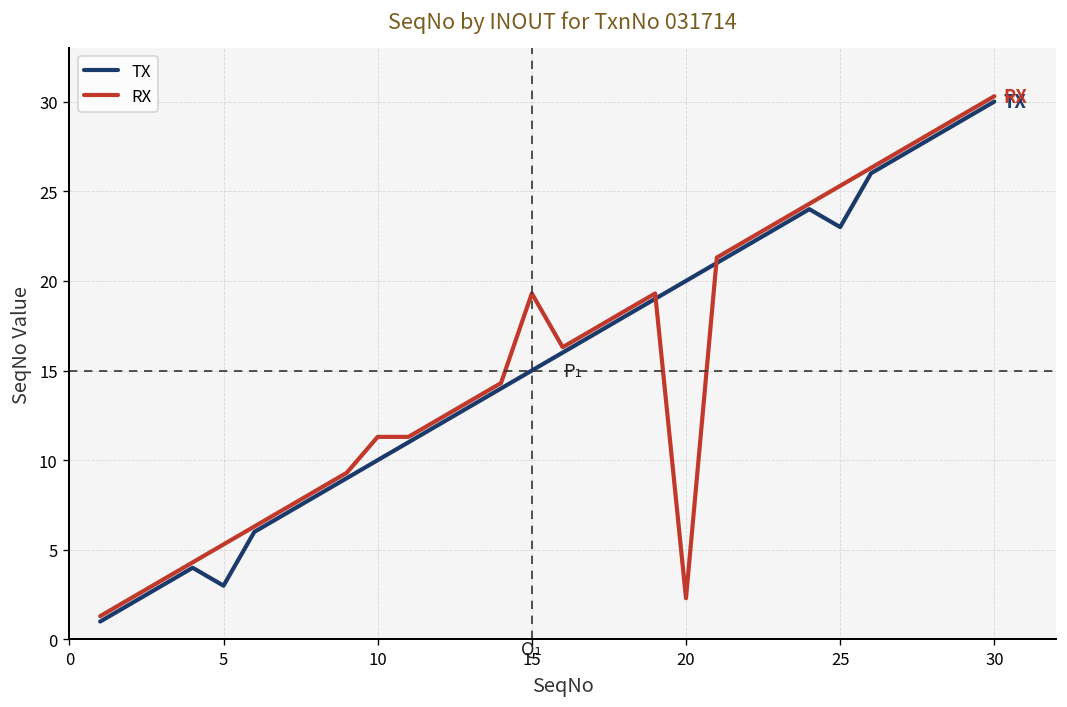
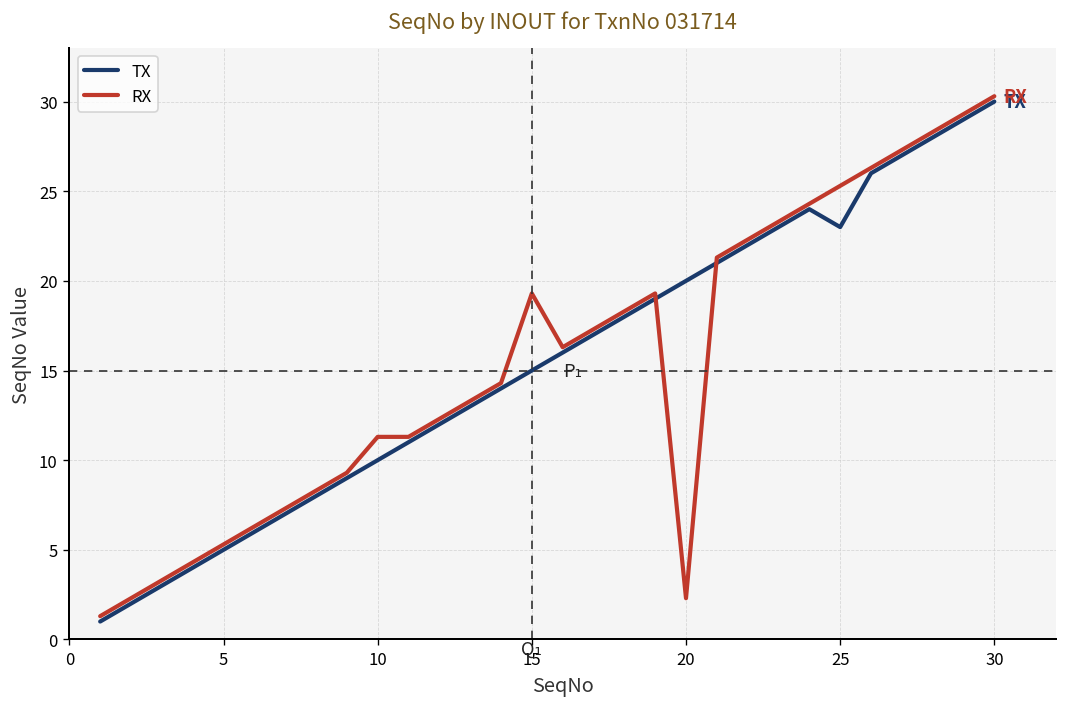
  {
    "TX": {
-     "5": 3,
+     "5": 5,
      "10": 10,
      "15": 15,
      "20": 20,
      "25": 23,
      "30": 30
    },
    "RX": {
      "5": 5.3,
      "10": 11.3,
      "15": 19.3,
      "20": 2.3,
      "25": 25.3,
      "30": 30.3
    }
  }
